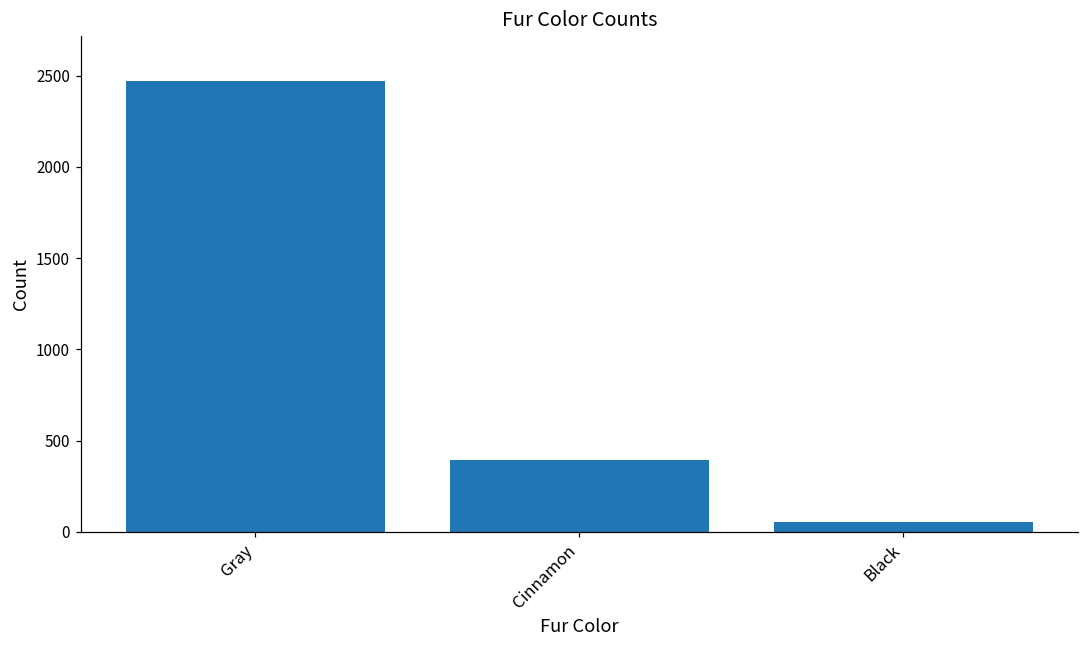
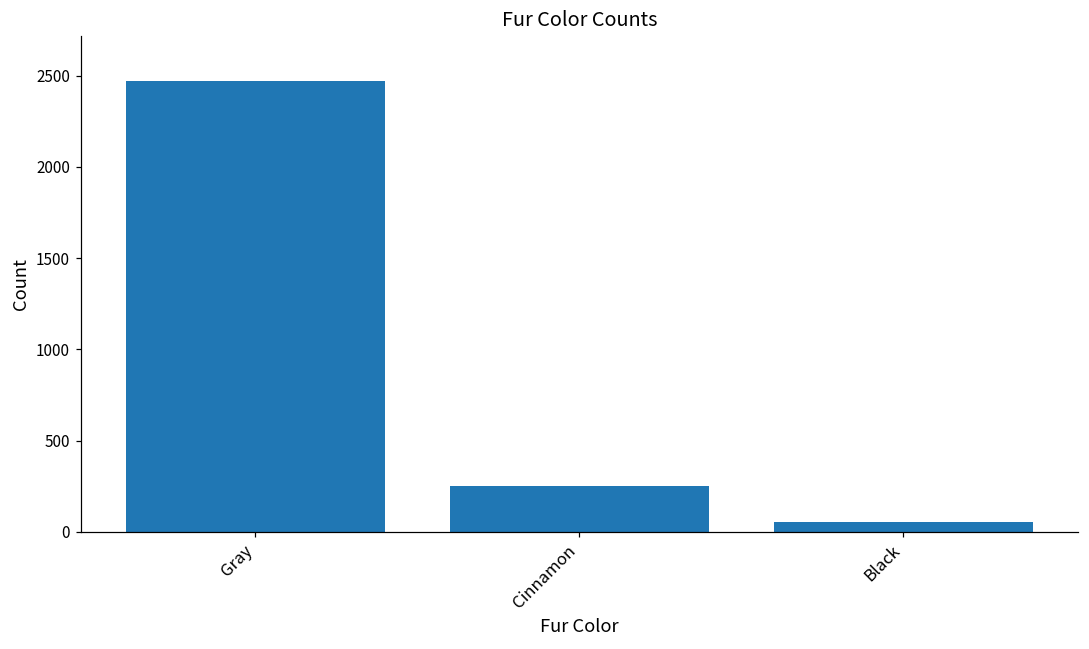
  {
    "Gray": 2470,
-   "Cinnamon": 390,
+   "Cinnamon": 250,
    "Black": 50
  }
